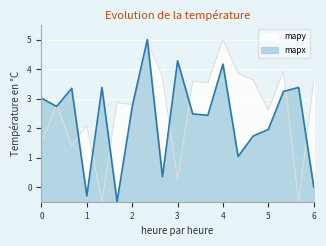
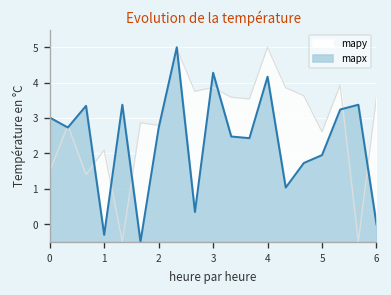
  {
    "mapy": {
      "0": 1.5,
-     "3": 0.2,
+     "3": 3.9,
      "6": 3.6
    },
    "mapx": {
      "0": 3.0,
      "3": 4.3,
      "6": 0.0
    }
  }
